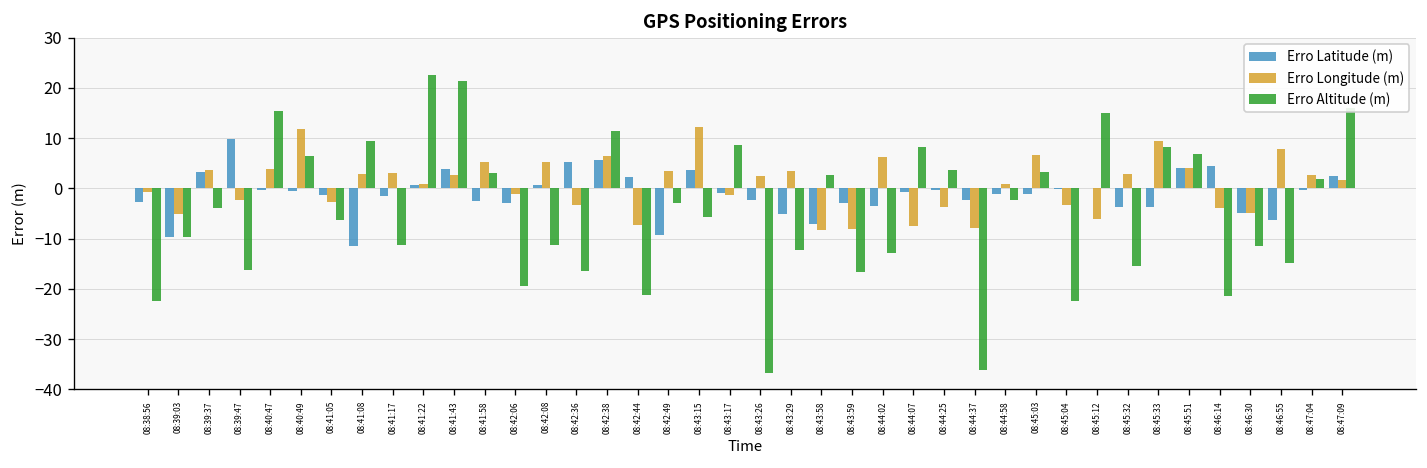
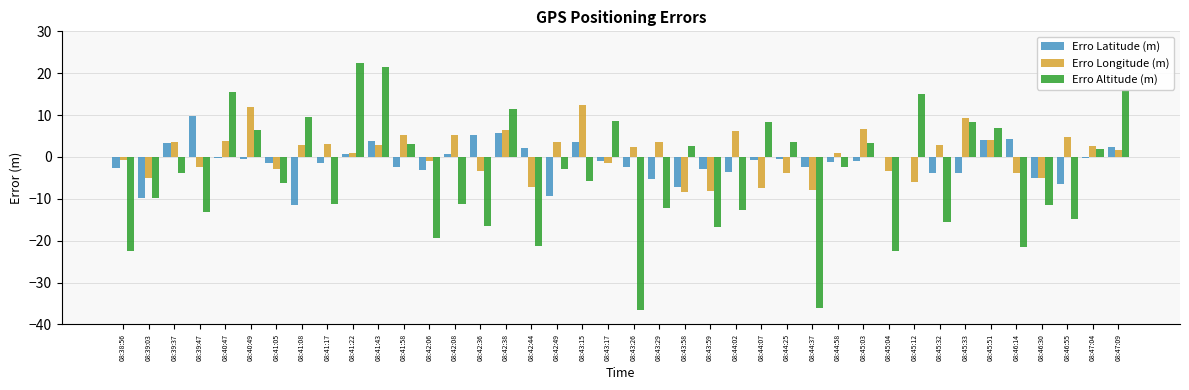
  {
    "Erro Latitude (m)": {
      "08:38:56": -3,
      "08:39:03": -10,
      "08:39:37": 3,
      "08:39:47": 10,
      "08:41:05": -1,
      "08:41:08": -12,
      "08:41:17": -2,
      "08:41:22": 1,
      "08:41:43": 4,
      "08:41:58": -2,
      "08:42:06": -3,
      "08:42:08": 1,
      "08:42:36": 5,
      "08:42:38": 6,
      "08:42:44": 2,
      "08:42:49": -9,
      "08:43:15": 4,
      "08:43:17": -1,
      "08:43:26": -2,
      "08:43:29": -5,
      "08:43:58": -7,
      "08:43:59": -3,
      "08:44:02": -4,
      "08:44:07": -1,
      "08:44:37": -2,
      "08:44:58": -1,
      "08:45:03": -1,
      "08:45:32": -4,
      "08:45:33": -4,
      "08:45:51": 4,
      "08:46:14": 4,
      "08:46:30": -5,
      "08:46:55": -6,
      "08:47:09": 2
    },
    "Erro Longitude (m)": {
      "08:38:56": -1,
      "08:39:03": -5,
      "08:39:37": 4,
      "08:39:47": -2,
      "08:40:47": 4,
      "08:40:49": 12,
      "08:41:05": -3,
      "08:41:08": 3,
      "08:41:17": 3,
      "08:41:22": 1,
      "08:41:43": 3,
      "08:41:58": 5,
      "08:42:06": -1,
      "08:42:08": 5,
      "08:42:36": -3,
      "08:42:38": 7,
      "08:42:44": -7,
      "08:42:49": 3,
      "08:43:15": 12,
      "08:43:17": -1,
      "08:43:26": 2,
      "08:43:29": 3,
      "08:43:58": -8,
      "08:43:59": -8,
      "08:44:02": 6,
      "08:44:07": -8,
      "08:44:25": -4,
      "08:44:37": -8,
      "08:44:58": 1,
      "08:45:03": 7,
      "08:45:04": -3,
      "08:45:12": -6,
      "08:45:32": 3,
      "08:45:33": 9,
      "08:45:51": 4,
      "08:46:14": -4,
      "08:46:30": -5,
-     "08:46:55": 8,
+     "08:46:55": 5,
      "08:47:04": 3,
      "08:47:09": 2
    },
    "Erro Altitude (m)": {
      "08:38:56": -22,
      "08:39:03": -10,
      "08:39:37": -4,
-     "08:39:47": -16,
+     "08:39:47": -13,
      "08:40:47": 15,
      "08:40:49": 6,
      "08:41:05": -6,
      "08:41:08": 10,
      "08:41:17": -11,
      "08:41:22": 23,
      "08:41:43": 21,
      "08:41:58": 3,
      "08:42:06": -19,
      "08:42:08": -11,
      "08:42:36": -16,
      "08:42:38": 11,
      "08:42:44": -21,
      "08:42:49": -3,
      "08:43:15": -6,
      "08:43:17": 9,
      "08:43:26": -37,
      "08:43:29": -12,
      "08:43:58": 3,
      "08:43:59": -17,
      "08:44:02": -13,
      "08:44:07": 8,
      "08:44:25": 4,
      "08:44:37": -36,
      "08:44:58": -2,
      "08:45:03": 3,
      "08:45:04": -22,
      "08:45:12": 15,
      "08:45:32": -16,
      "08:45:33": 8,
      "08:45:51": 7,
      "08:46:14": -21,
      "08:46:30": -11,
      "08:46:55": -15,
      "08:47:04": 2,
      "08:47:09": 16
    }
  }
